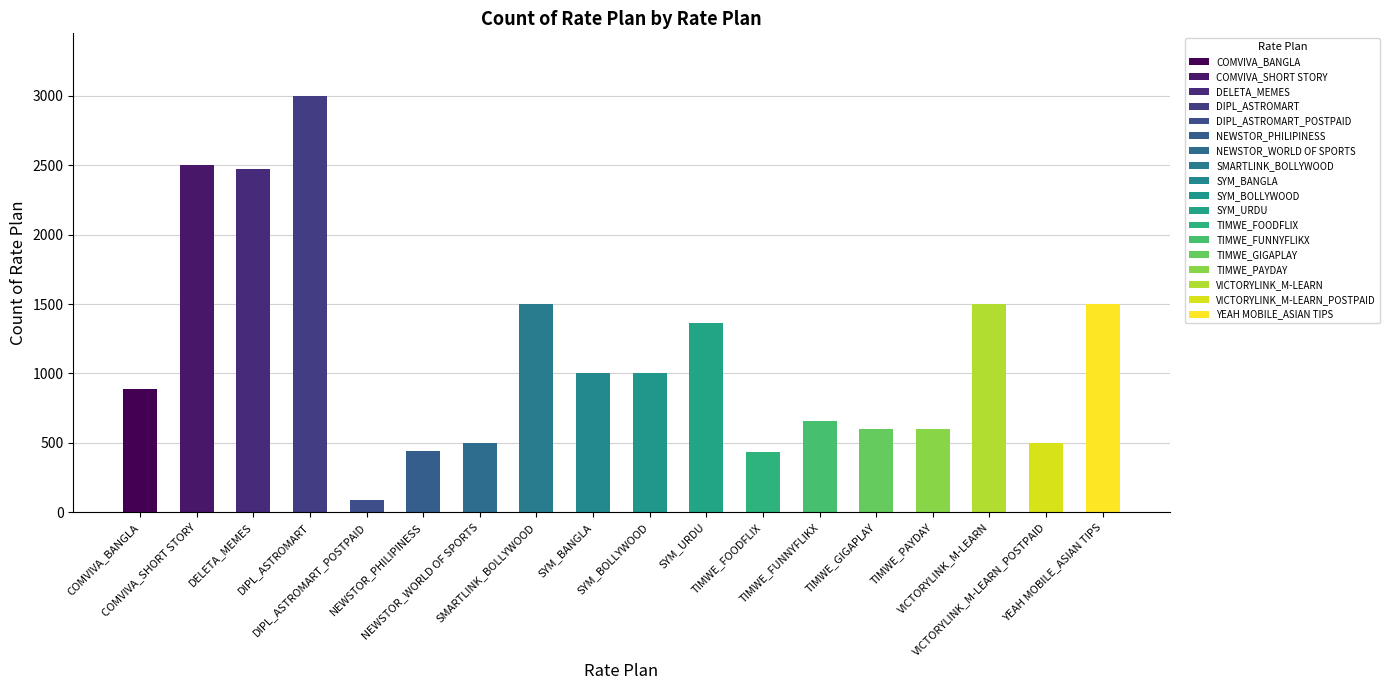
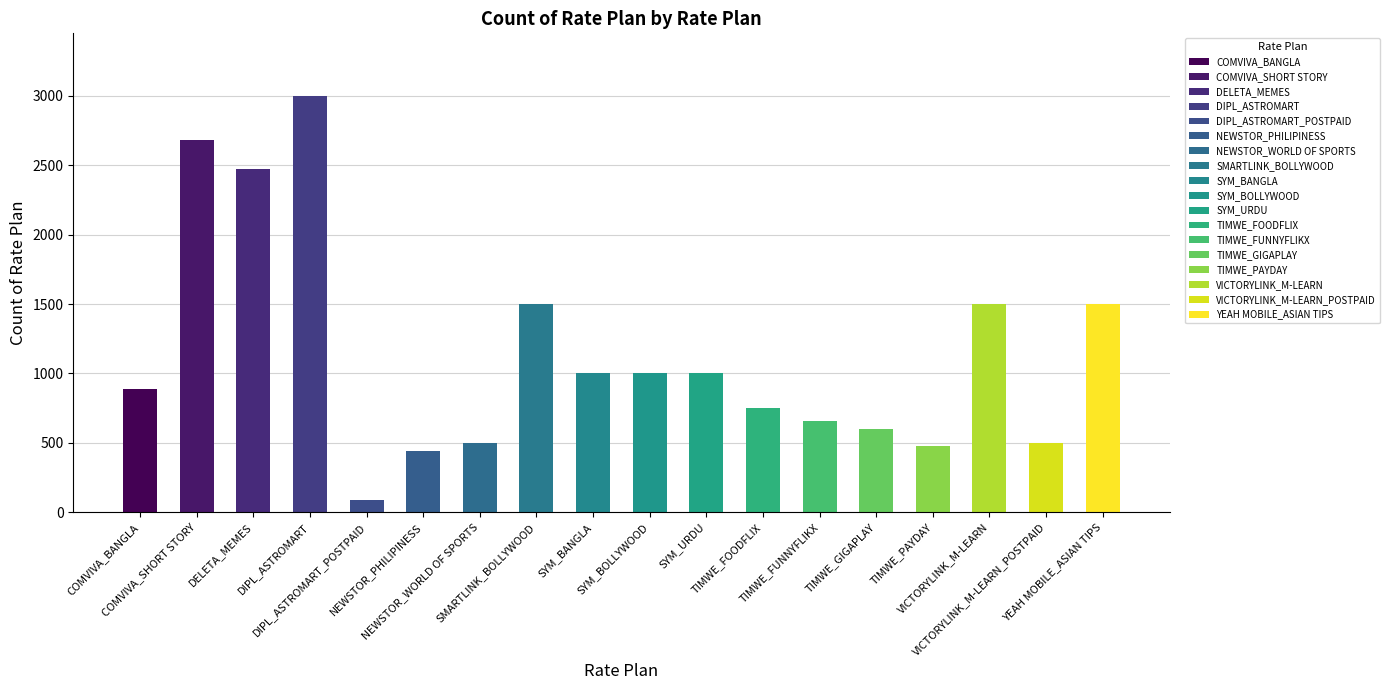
  {
    "COMVIVA_BANGLA": 890,
-   "COMVIVA_SHORT STORY": 2500,
+   "COMVIVA_SHORT STORY": 2680,
    "DELETA_MEMES": 2470,
    "DIPL_ASTROMART": 3000,
    "DIPL_ASTROMART_POSTPAID": 90,
    "NEWSTOR_PHILIPINESS": 440,
    "NEWSTOR_WORLD OF SPORTS": 500,
    "SMARTLINK_BOLLYWOOD": 1500,
    "SYM_BANGLA": 1000,
    "SYM_BOLLYWOOD": 1000,
-   "SYM_URDU": 1360,
-   "TIMWE_FOODFLIX": 430,
+   "SYM_URDU": 1000,
+   "TIMWE_FOODFLIX": 750,
    "TIMWE_FUNNYFLIKX": 660,
    "TIMWE_GIGAPLAY": 600,
-   "TIMWE_PAYDAY": 600,
+   "TIMWE_PAYDAY": 480,
    "VICTORYLINK_M-LEARN": 1500,
    "VICTORYLINK_M-LEARN_POSTPAID": 500,
    "YEAH MOBILE_ASIAN TIPS": 1500
  }
